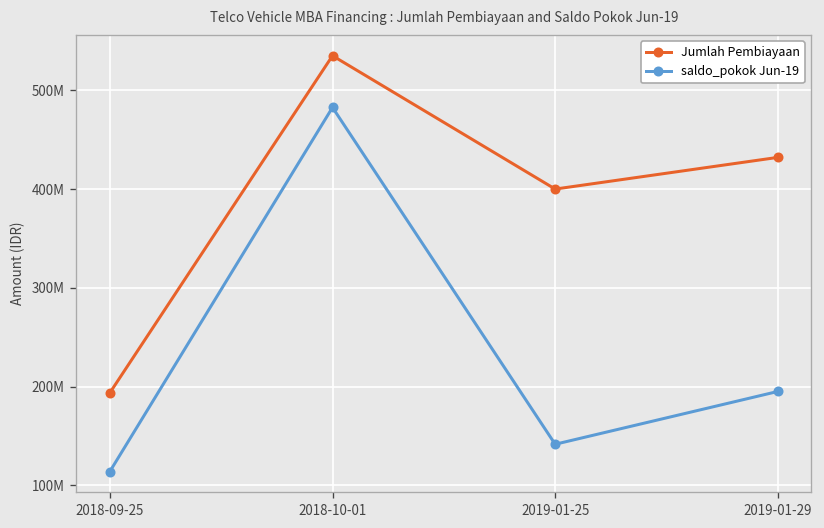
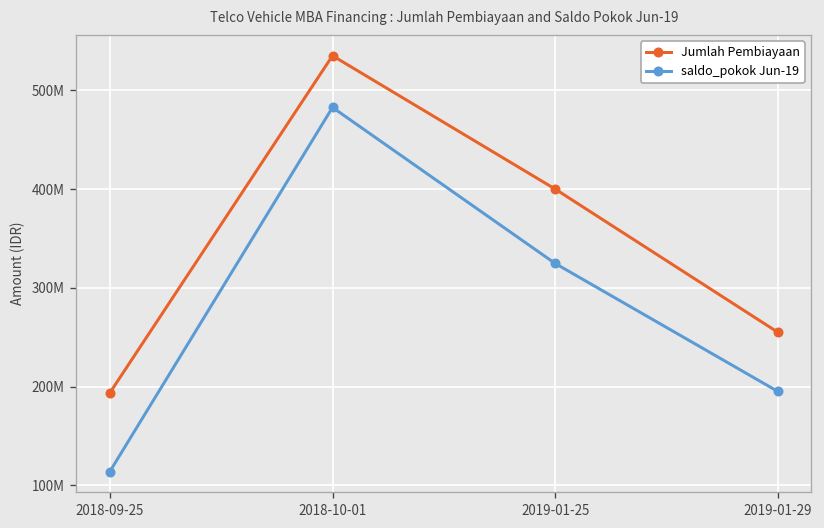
  {
    "Jumlah Pembiayaan": {
      "2018-09-25": 190000000,
      "2018-10-01": 540000000,
      "2019-01-25": 400000000,
-     "2019-01-29": 430000000
+     "2019-01-29": 260000000
    },
    "saldo_pokok Jun-19": {
      "2018-09-25": 110000000,
      "2018-10-01": 480000000,
-     "2019-01-25": 140000000,
+     "2019-01-25": 320000000,
      "2019-01-29": 200000000
    }
  }
